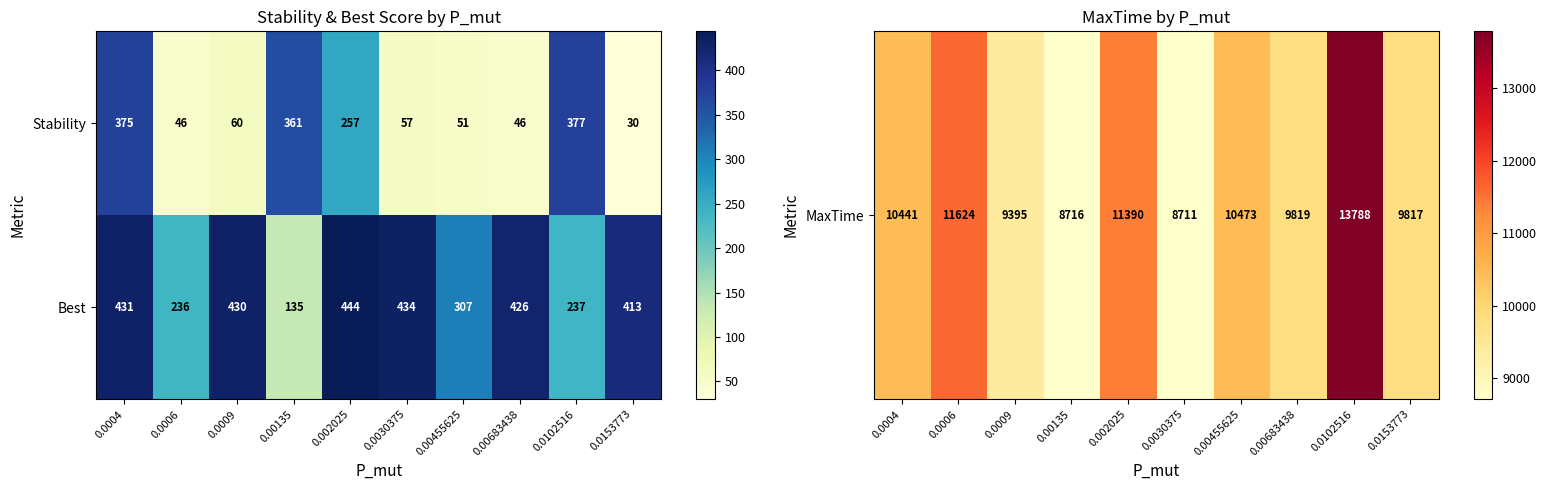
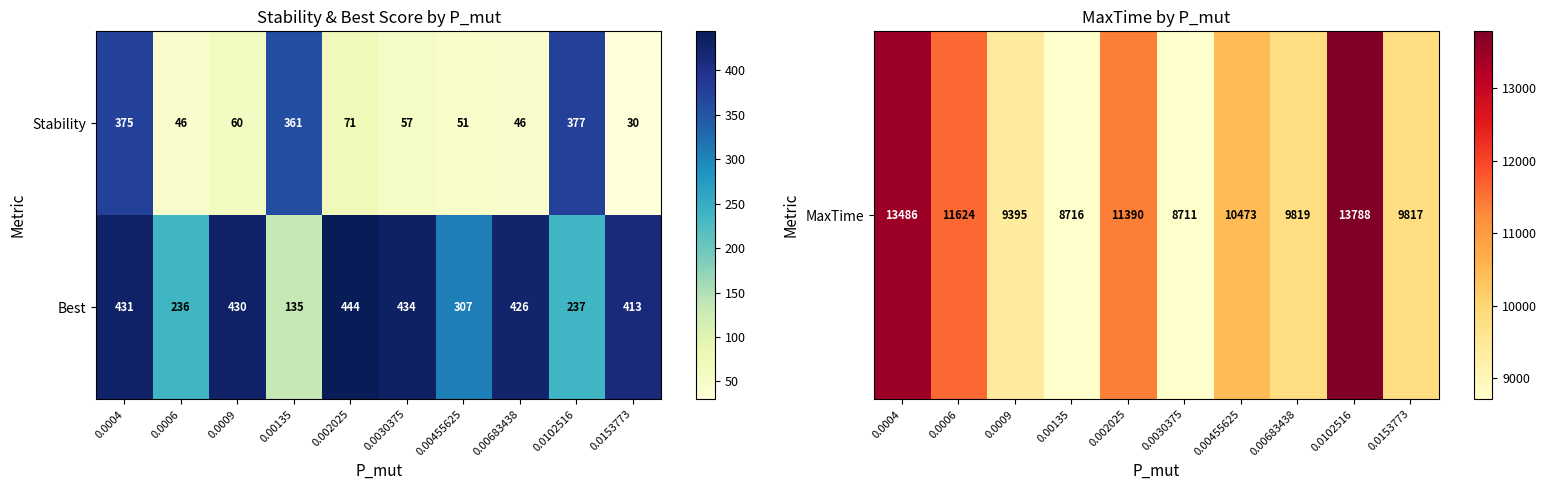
  {
    "Stability & Best Score by P_mut": {
      "Stability": {
        "0.0004": 375,
        "0.0006": 46,
        "0.0009": 60,
        "0.00135": 361,
-       "0.002025": 257,
+       "0.002025": 71,
        "0.0030375": 57,
        "0.00455625": 51,
        "0.00683438": 46,
        "0.0102516": 377,
        "0.0153773": 30
      },
      "Best": {
        "0.0004": 431,
        "0.0006": 236,
        "0.0009": 430,
        "0.00135": 135,
        "0.002025": 444,
        "0.0030375": 434,
        "0.00455625": 307,
        "0.00683438": 426,
        "0.0102516": 237,
        "0.0153773": 413
      }
    },
    "MaxTime by P_mut": {
      "MaxTime": {
-       "0.0004": 10441,
+       "0.0004": 13486,
        "0.0006": 11624,
        "0.0009": 9395,
        "0.00135": 8716,
        "0.002025": 11390,
        "0.0030375": 8711,
        "0.00455625": 10473,
        "0.00683438": 9819,
        "0.0102516": 13788,
        "0.0153773": 9817
      }
    }
  }
